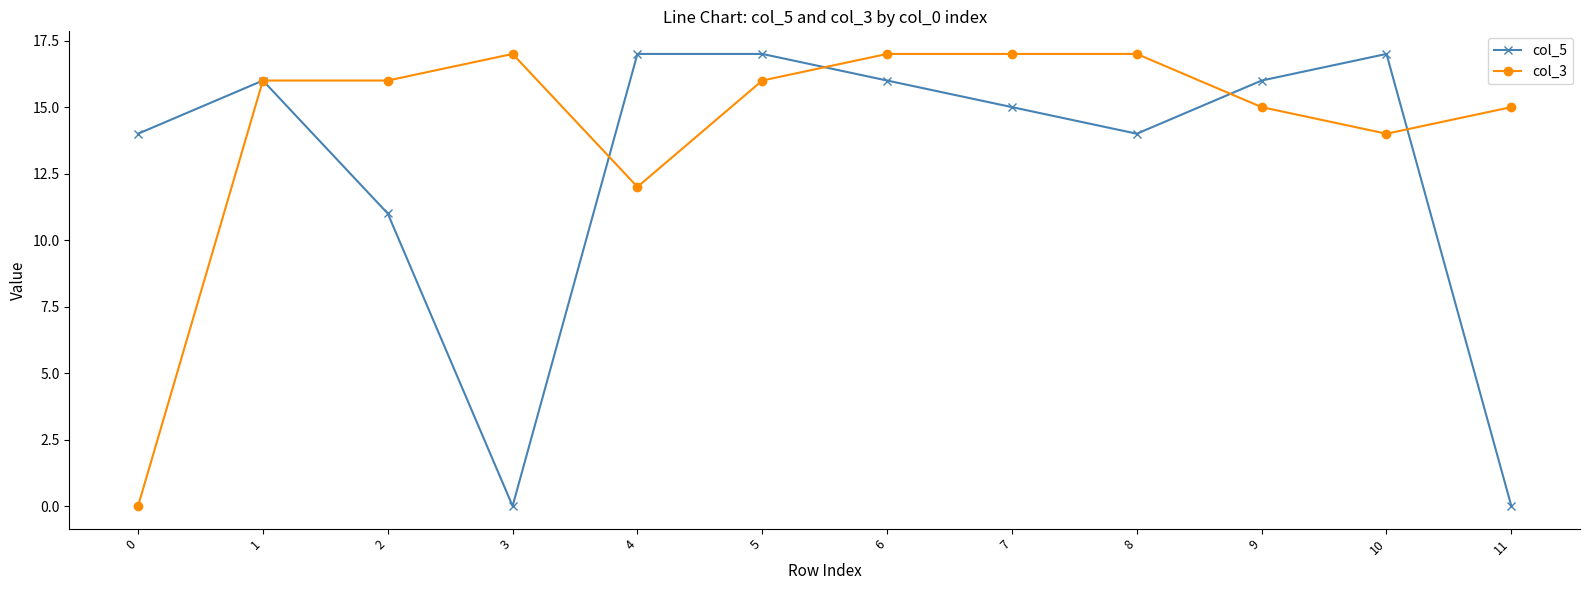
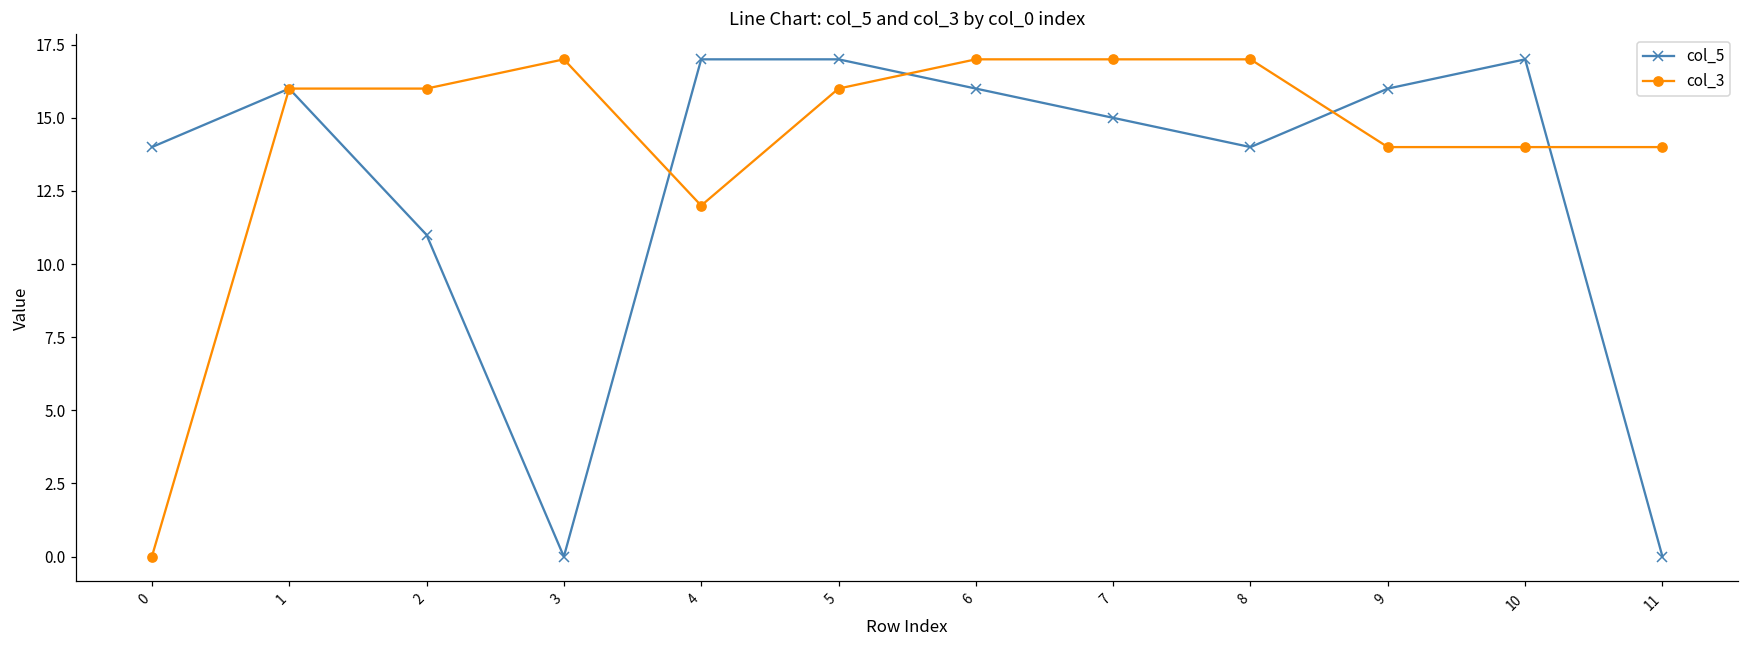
  {
    "col_5": {
      "0": 14,
      "2": 11,
      "3": 0,
      "4": 17,
      "5": 17,
      "6": 16,
      "7": 15,
      "8": 14,
      "9": 16,
      "10": 17,
      "11": 0
    },
    "col_3": {
      "0": 0,
      "2": 16,
      "3": 17,
      "4": 12,
      "5": 16,
      "6": 17,
      "7": 17,
      "8": 17,
-     "9": 15,
+     "9": 14,
      "10": 14,
-     "11": 15
+     "11": 14
    }
  }
